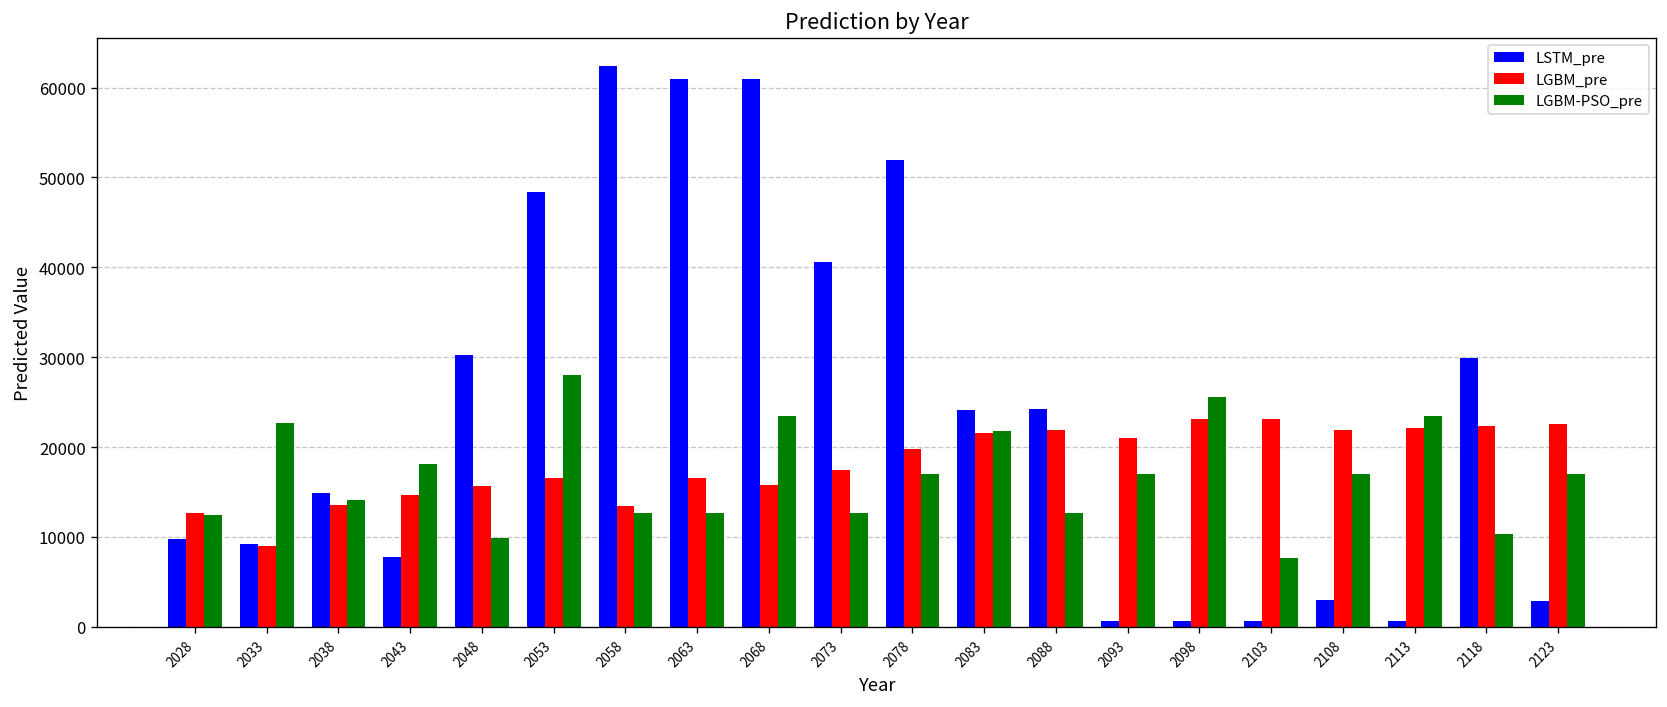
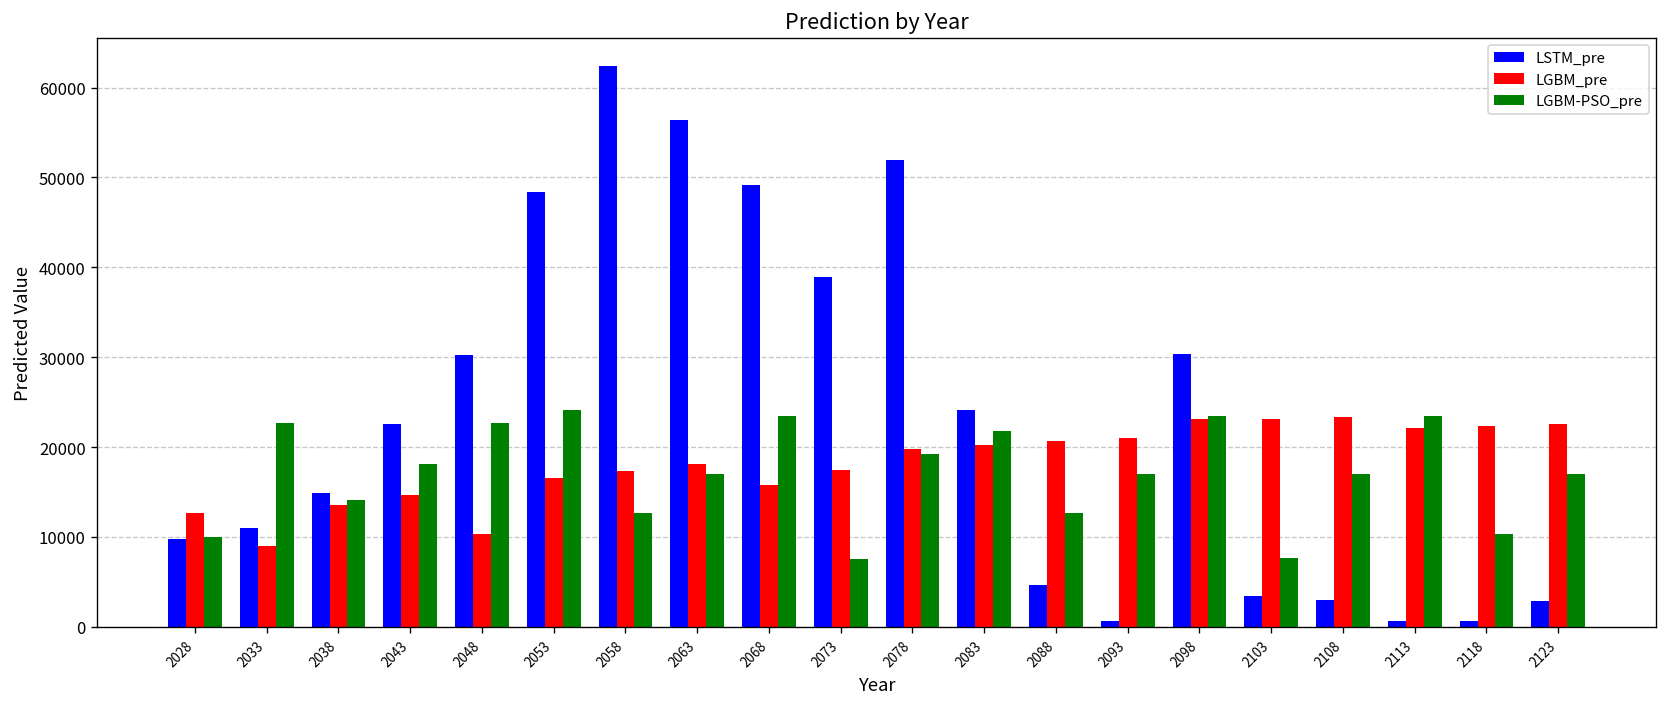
  {
    "LSTM_pre": {
      "2028": 10000,
-     "2033": 9000,
+     "2033": 11000,
      "2038": 15000,
-     "2043": 8000,
+     "2043": 23000,
      "2048": 30000,
      "2053": 48000,
      "2058": 62000,
-     "2063": 61000,
-     "2068": 61000,
-     "2073": 41000,
+     "2063": 56000,
+     "2068": 49000,
+     "2073": 39000,
      "2078": 52000,
      "2083": 24000,
-     "2088": 24000,
+     "2088": 5000,
      "2093": 1000,
-     "2098": 1000,
-     "2103": 1000,
+     "2098": 30000,
+     "2103": 3000,
      "2108": 3000,
      "2113": 1000,
-     "2118": 30000,
+     "2118": 1000,
      "2123": 3000
    },
    "LGBM_pre": {
      "2028": 13000,
      "2033": 9000,
      "2038": 14000,
      "2043": 15000,
-     "2048": 16000,
+     "2048": 10000,
      "2053": 17000,
-     "2058": 13000,
-     "2063": 17000,
+     "2058": 17000,
+     "2063": 18000,
      "2068": 16000,
      "2073": 17000,
      "2078": 20000,
-     "2083": 22000,
-     "2088": 22000,
+     "2083": 20000,
+     "2088": 21000,
      "2093": 21000,
      "2098": 23000,
      "2103": 23000,
-     "2108": 22000,
+     "2108": 23000,
      "2113": 22000,
      "2118": 22000,
      "2123": 23000
    },
    "LGBM-PSO_pre": {
-     "2028": 12000,
+     "2028": 10000,
      "2033": 23000,
      "2038": 14000,
      "2043": 18000,
-     "2048": 10000,
-     "2053": 28000,
+     "2048": 23000,
+     "2053": 24000,
      "2058": 13000,
-     "2063": 13000,
+     "2063": 17000,
      "2068": 23000,
-     "2073": 13000,
-     "2078": 17000,
+     "2073": 7000,
+     "2078": 19000,
      "2083": 22000,
      "2088": 13000,
      "2093": 17000,
-     "2098": 26000,
+     "2098": 23000,
      "2103": 8000,
      "2108": 17000,
      "2113": 23000,
      "2118": 10000,
      "2123": 17000
    }
  }
